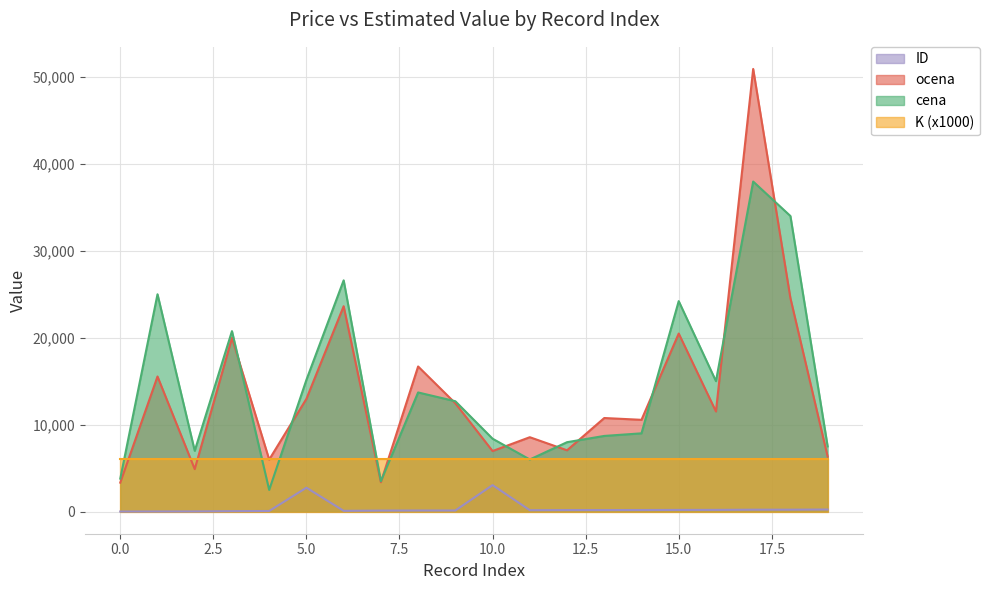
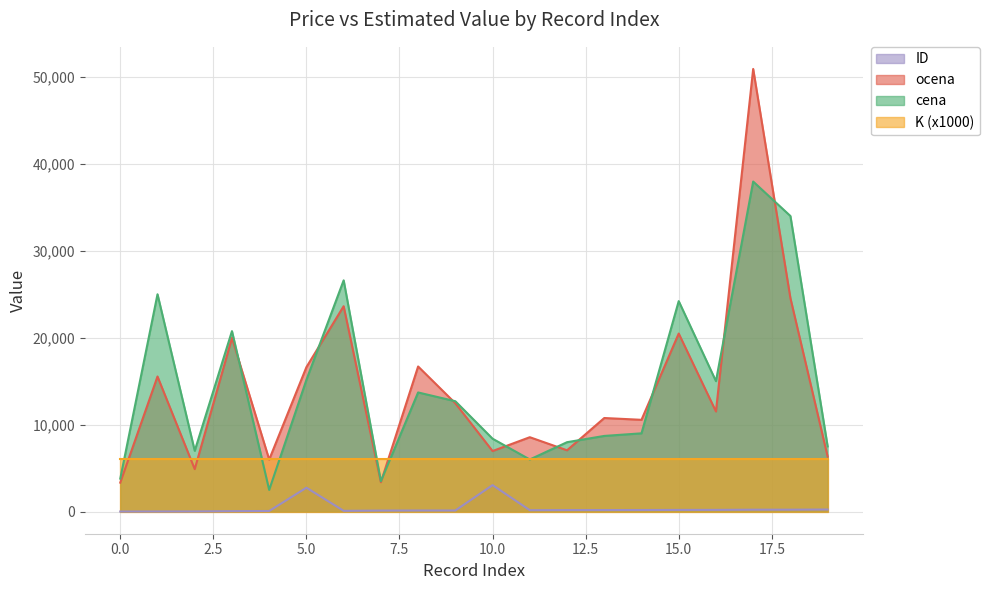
  {
    "ID": {
      "0.0": "0",
      "5.0": "3,000",
      "10.0": "3,000",
      "15.0": "0"
    },
    "ocena": {
      "0.0": "3,000",
-     "5.0": "13,000",
+     "5.0": "17,000",
      "10.0": "7,000",
      "15.0": "20,000"
    },
    "cena": {
      "0.0": "4,000",
      "5.0": "15,000",
      "10.0": "8,000",
      "15.0": "24,000"
    },
    "K (x1000)": {
      "0.0": "6,000",
      "5.0": "6,000",
      "10.0": "6,000",
      "15.0": "6,000"
    }
  }
